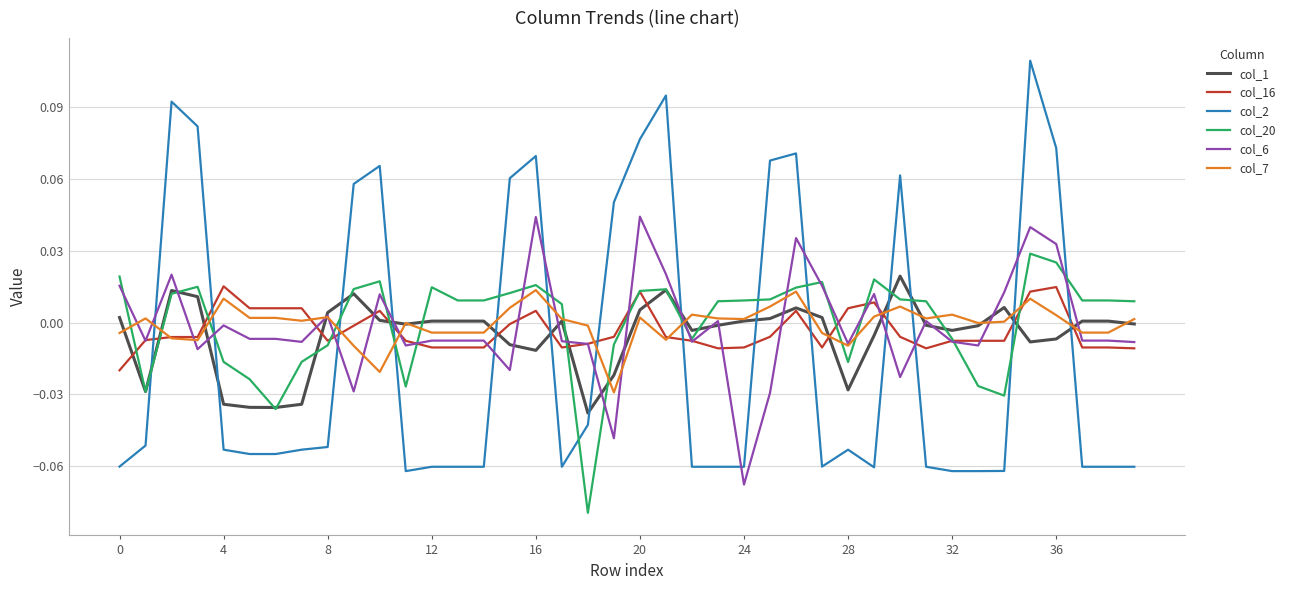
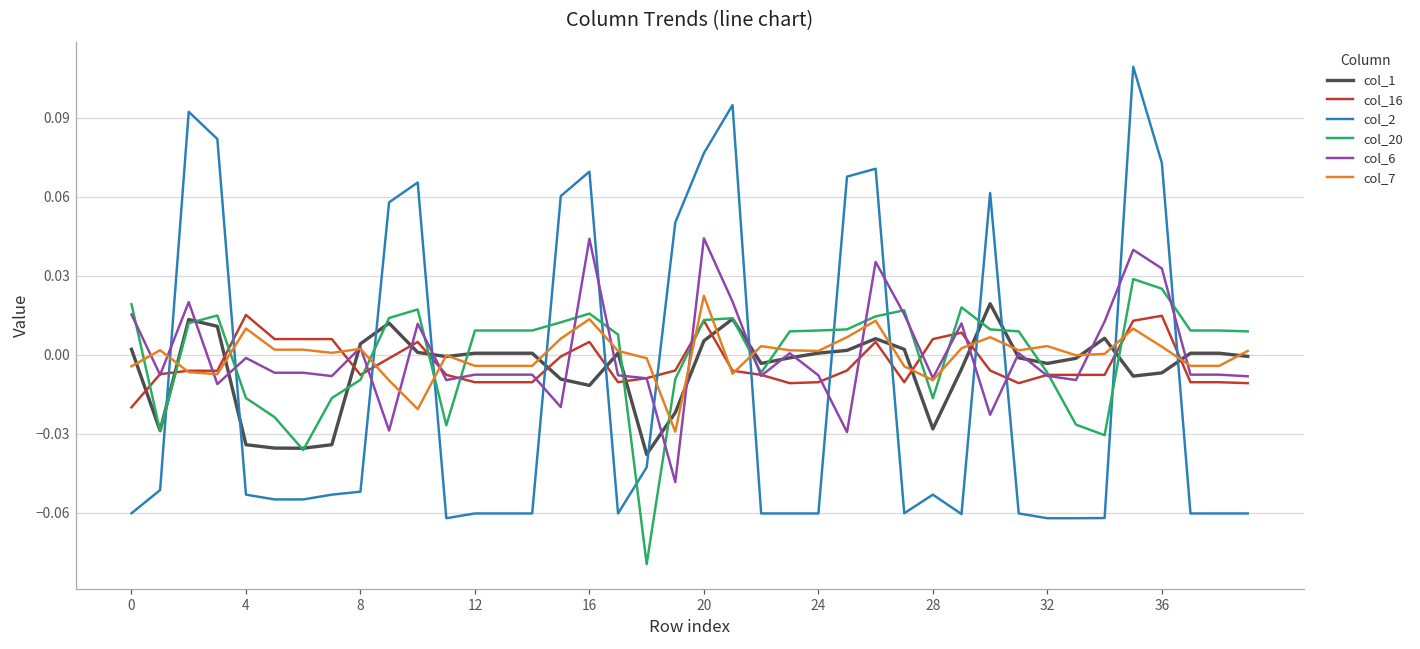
  {
    "col_1": {
      "0": 0.002,
      "4": -0.034,
      "8": 0.004,
      "12": 0.001,
      "16": -0.012,
      "20": 0.005,
      "28": -0.028,
      "32": -0.003,
      "36": -0.007
    },
    "col_16": {
      "0": -0.020,
      "4": 0.015,
      "8": -0.008,
      "12": -0.010,
      "16": 0.005,
      "24": -0.010,
      "28": 0.006,
      "36": 0.015
    },
    "col_2": {
      "0": -0.060,
      "4": -0.053,
      "8": -0.052,
      "12": -0.060,
      "16": 0.070,
      "20": 0.077,
      "24": -0.060,
      "28": -0.053,
      "32": -0.062,
      "36": 0.073
    },
    "col_20": {
      "0": 0.019,
      "4": -0.016,
      "8": -0.009,
-     "12": 0.015,
+     "12": 0.009,
      "16": 0.016,
      "24": 0.009,
      "28": -0.016,
      "36": 0.025
    },
    "col_6": {
      "0": 0.015,
      "4": -0.001,
      "12": -0.008,
      "16": 0.044,
      "20": 0.044,
-     "24": -0.068,
+     "24": -0.008,
      "36": 0.033
    },
    "col_7": {
      "0": -0.004,
      "4": 0.010,
      "12": -0.004,
      "16": 0.014,
-     "20": 0.002,
+     "20": 0.022,
      "32": 0.003,
      "36": 0.003
    }
  }
